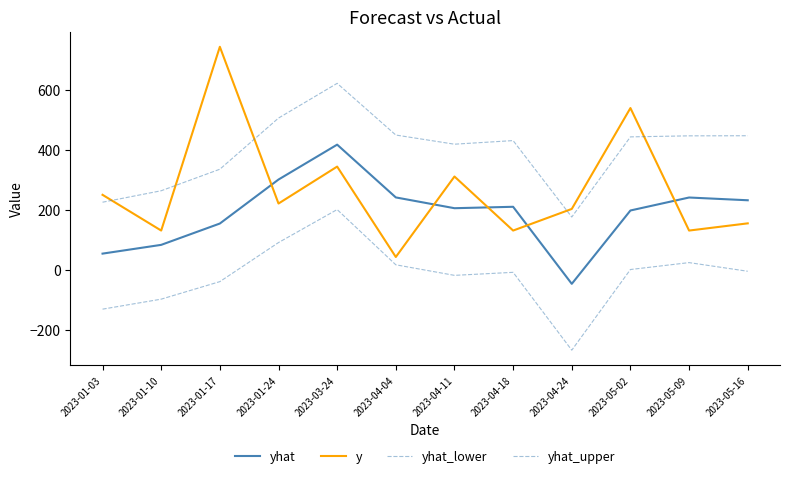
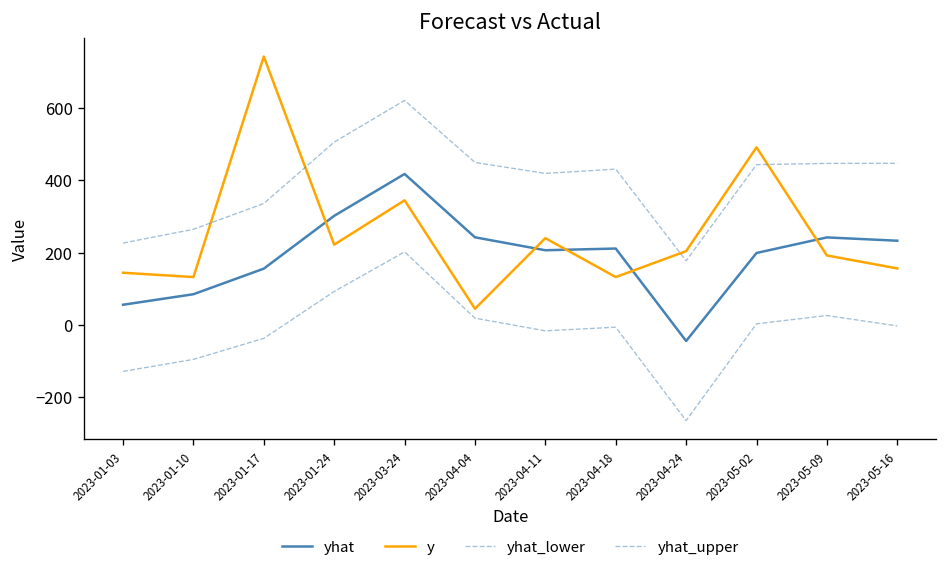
  {
    "y": {
-     "2023-01-03": 250,
+     "2023-01-03": 140,
      "2023-01-10": 130,
      "2023-01-17": 740,
      "2023-01-24": 220,
      "2023-03-24": 350,
      "2023-04-04": 40,
-     "2023-04-11": 310,
+     "2023-04-11": 240,
      "2023-04-18": 130,
      "2023-04-24": 200,
-     "2023-05-02": 540,
-     "2023-05-09": 130,
+     "2023-05-02": 490,
+     "2023-05-09": 190,
      "2023-05-16": 160
    }
  }
